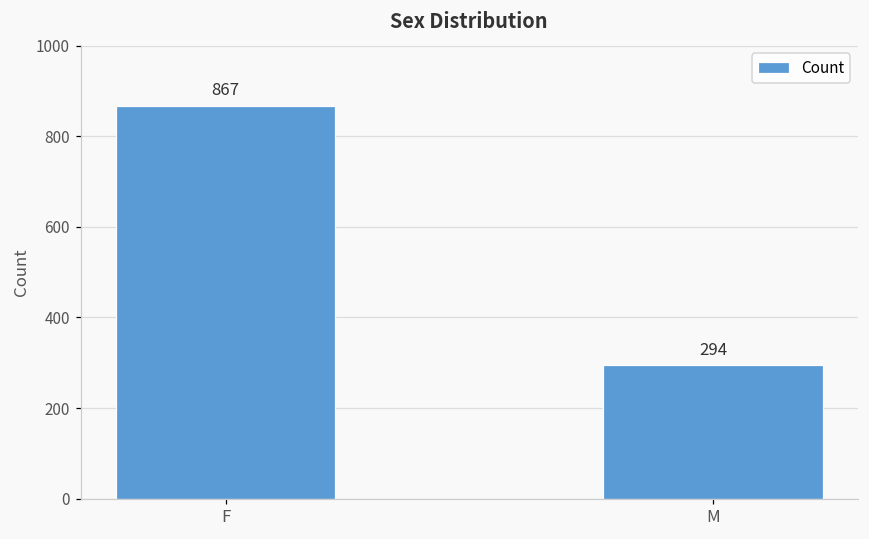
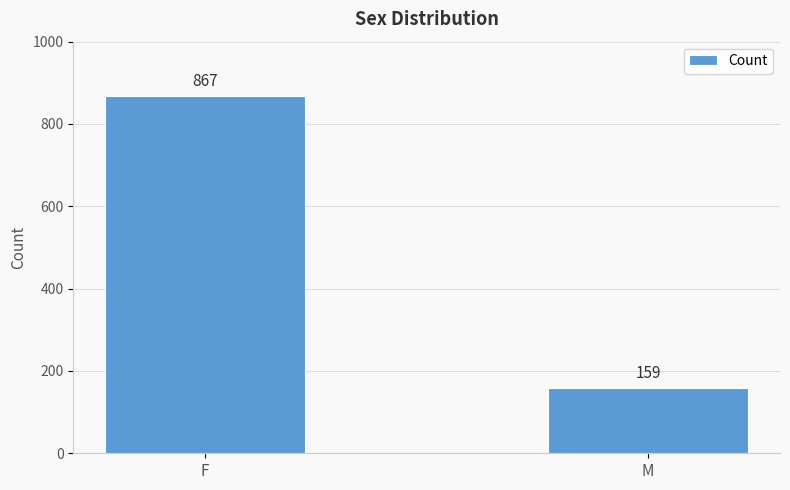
  {
    "F": 867,
-   "M": 294
+   "M": 159
  }
